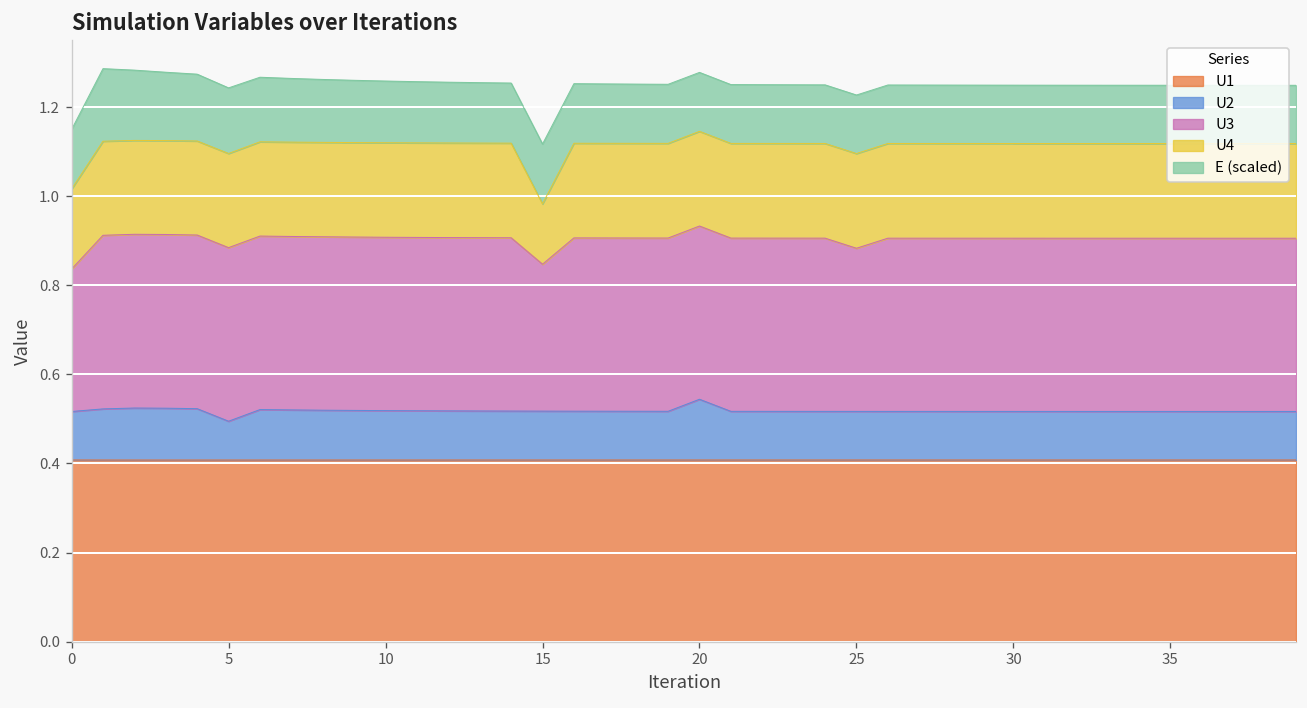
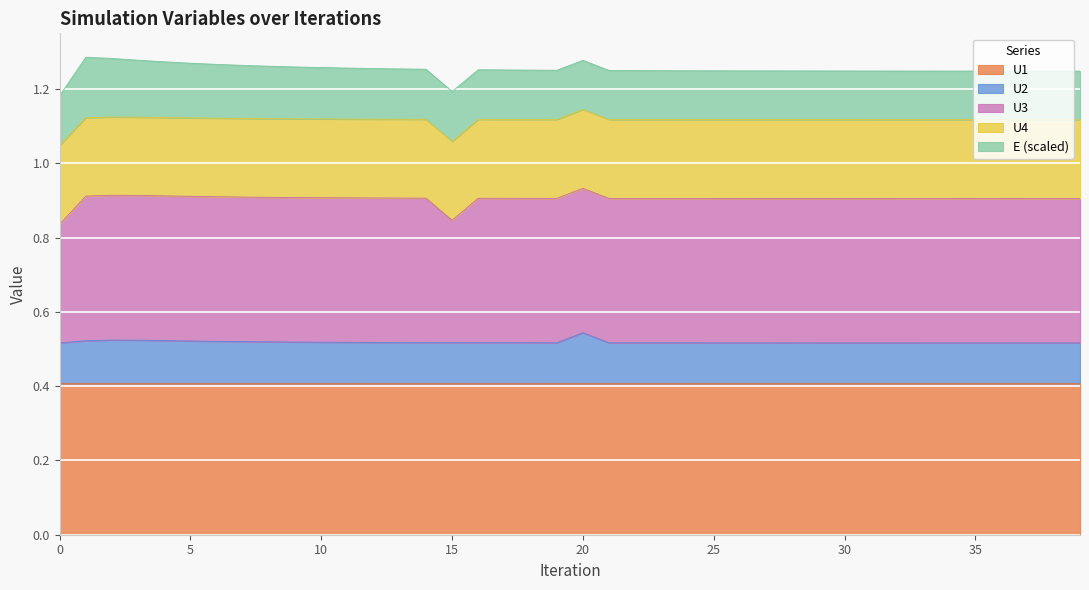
  {
    "U1": {
      "0": 0.41,
      "5": 0.41,
      "10": 0.41,
      "15": 0.41,
      "20": 0.41,
      "25": 0.41,
      "30": 0.41,
      "35": 0.41
    },
    "U2": {
      "0": 0.11,
-     "5": 0.09,
+     "5": 0.11,
      "10": 0.11,
      "15": 0.11,
      "20": 0.14,
      "25": 0.11,
      "30": 0.11,
      "35": 0.11
    },
    "U3": {
      "0": 0.32,
      "5": 0.39,
      "10": 0.39,
      "15": 0.33,
      "20": 0.39,
-     "25": 0.37,
+     "25": 0.39,
      "30": 0.39,
      "35": 0.39
    },
    "U4": {
-     "0": 0.18,
+     "0": 0.21,
      "5": 0.21,
      "10": 0.21,
-     "15": 0.14,
+     "15": 0.21,
      "20": 0.21,
      "25": 0.21,
      "30": 0.21
    },
    "E (scaled)": {
      "0": 0.13,
      "5": 0.15,
      "10": 0.14,
      "15": 0.13,
      "20": 0.13,
      "25": 0.13,
      "30": 0.13
    }
  }
